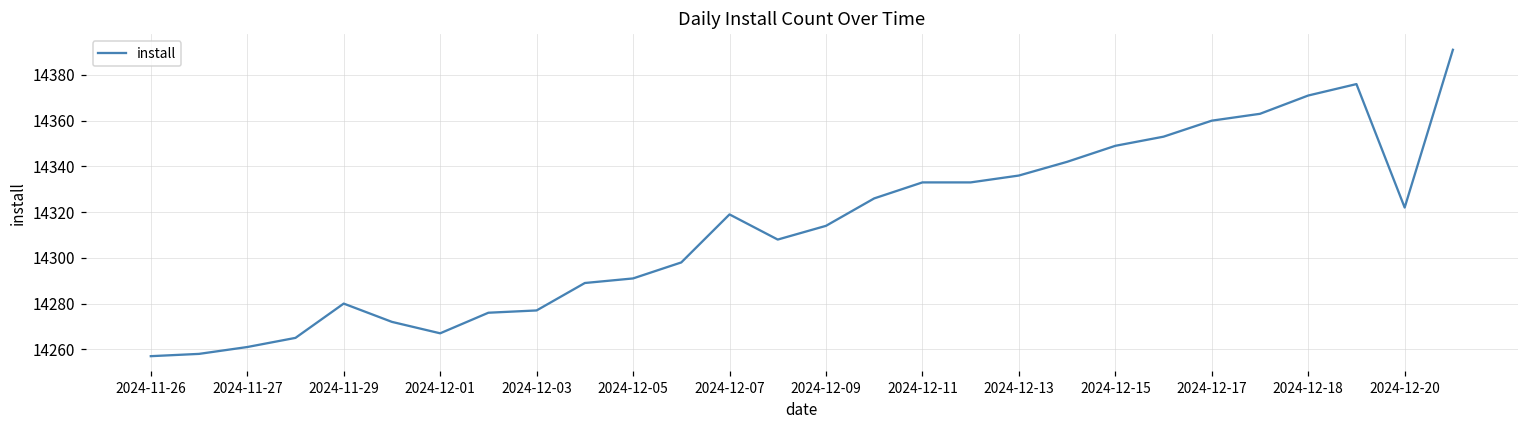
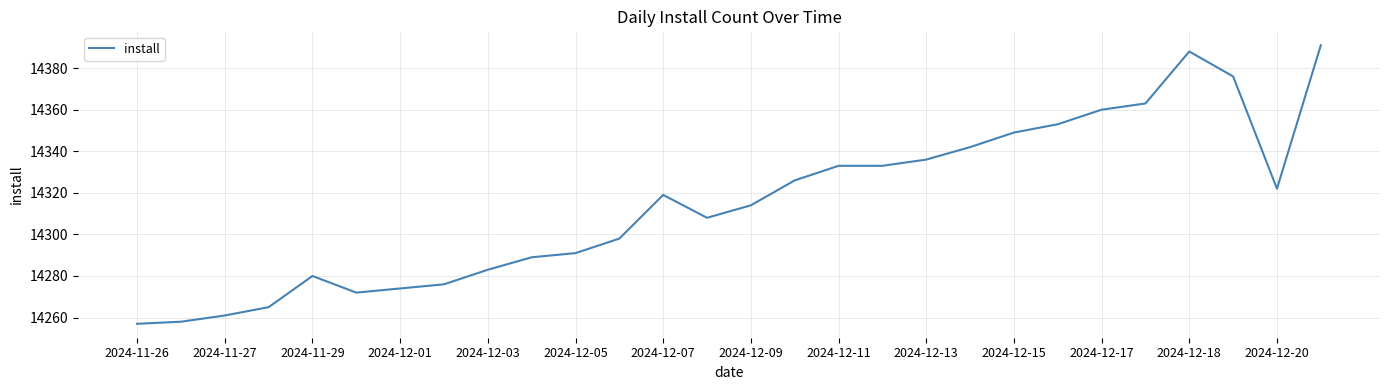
  {
    "2024-11-27": 14261,
    "2024-11-29": 14280,
-   "2024-12-01": 14267,
-   "2024-12-03": 14277,
+   "2024-12-01": 14274,
+   "2024-12-03": 14283,
    "2024-12-05": 14291,
    "2024-12-07": 14319,
    "2024-12-09": 14314,
    "2024-12-11": 14333,
    "2024-12-13": 14336,
    "2024-12-15": 14349,
-   "2024-12-18": 14371,
+   "2024-12-18": 14388,
    "2024-12-20": 14322
  }
